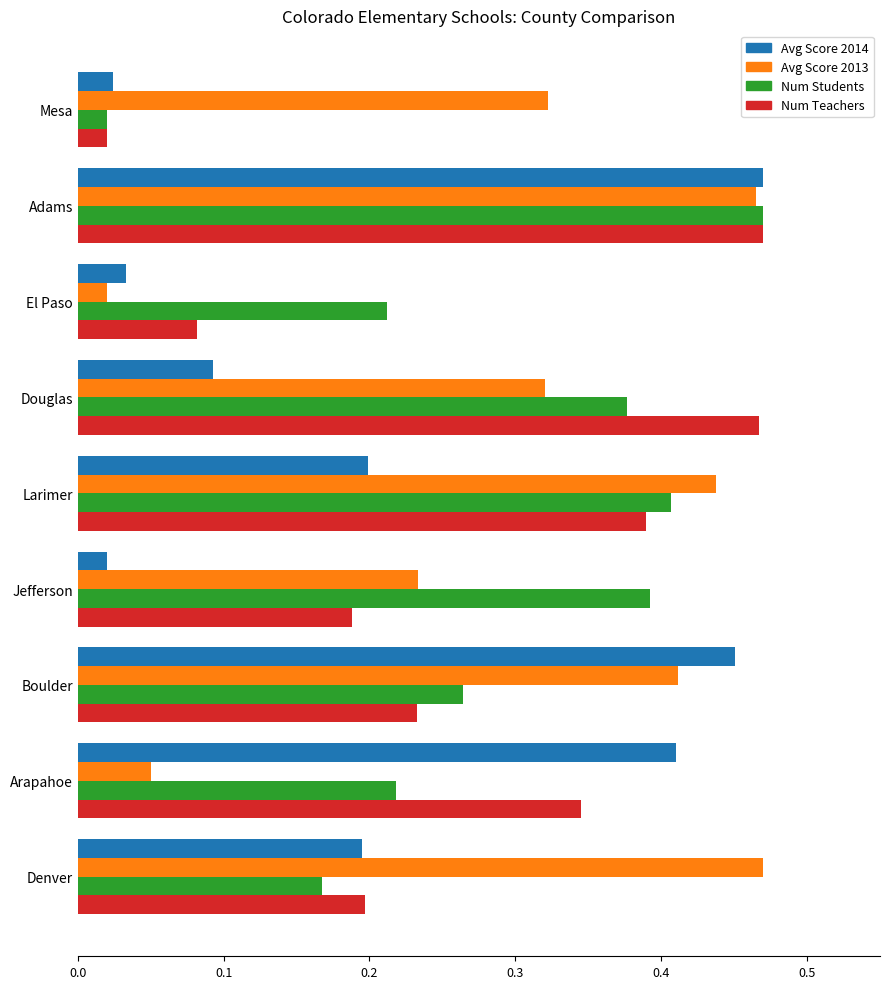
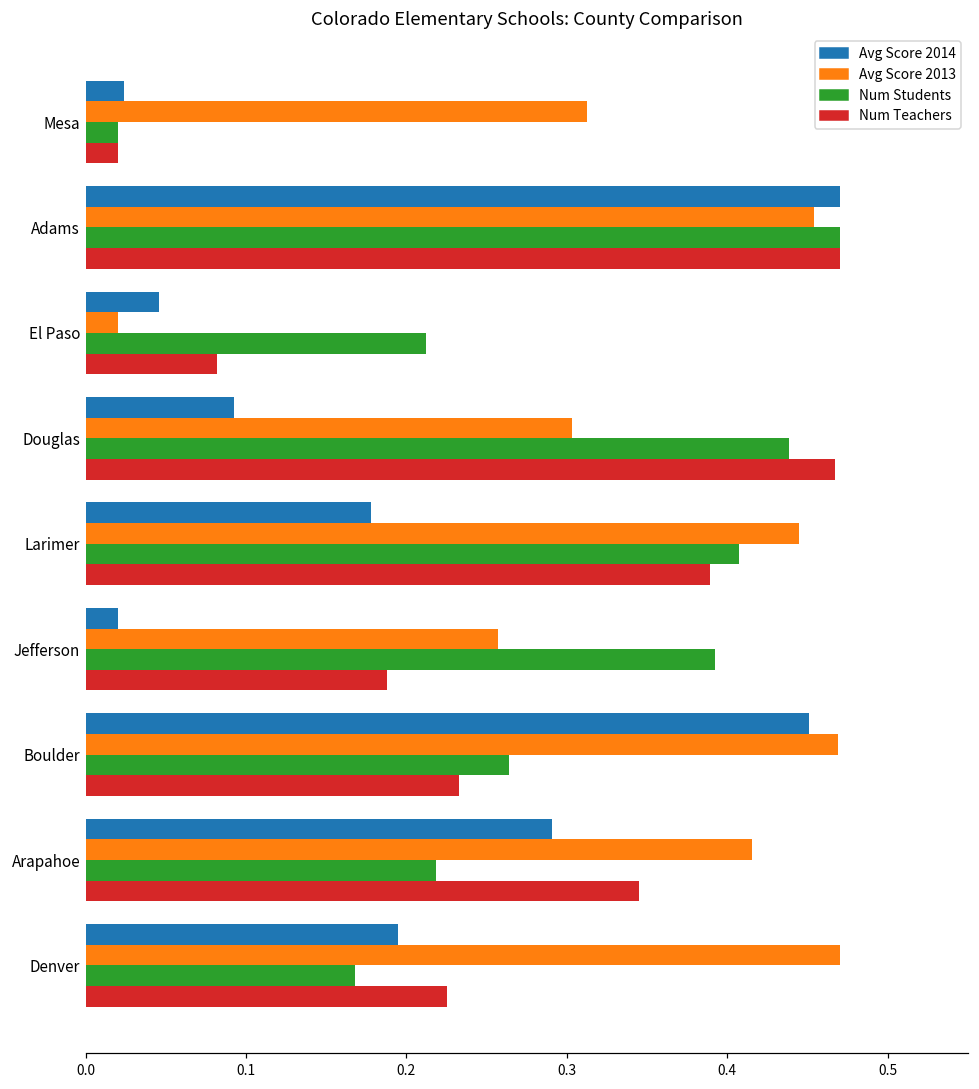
  {
    "Avg Score 2014": {
      "Mesa": 0.024,
      "Adams": 0.470,
-     "El Paso": 0.033,
+     "El Paso": 0.046,
      "Douglas": 0.093,
-     "Larimer": 0.199,
+     "Larimer": 0.178,
      "Jefferson": 0.020,
      "Boulder": 0.451,
-     "Arapahoe": 0.410,
+     "Arapahoe": 0.291,
      "Denver": 0.195
    },
    "Avg Score 2013": {
-     "Mesa": 0.322,
-     "Adams": 0.465,
+     "Mesa": 0.313,
+     "Adams": 0.454,
      "El Paso": 0.020,
-     "Douglas": 0.320,
-     "Larimer": 0.437,
-     "Jefferson": 0.233,
-     "Boulder": 0.411,
-     "Arapahoe": 0.050,
+     "Douglas": 0.303,
+     "Larimer": 0.445,
+     "Jefferson": 0.257,
+     "Boulder": 0.469,
+     "Arapahoe": 0.415,
      "Denver": 0.470
    },
    "Num Students": {
      "Mesa": 0.020,
      "Adams": 0.470,
      "El Paso": 0.212,
-     "Douglas": 0.377,
+     "Douglas": 0.438,
      "Larimer": 0.407,
      "Jefferson": 0.392,
      "Boulder": 0.264,
      "Arapahoe": 0.218,
      "Denver": 0.168
    },
    "Num Teachers": {
      "Mesa": 0.020,
      "Adams": 0.470,
      "El Paso": 0.082,
      "Douglas": 0.467,
      "Larimer": 0.389,
      "Jefferson": 0.188,
      "Boulder": 0.233,
      "Arapahoe": 0.345,
-     "Denver": 0.197
+     "Denver": 0.226
    }
  }
